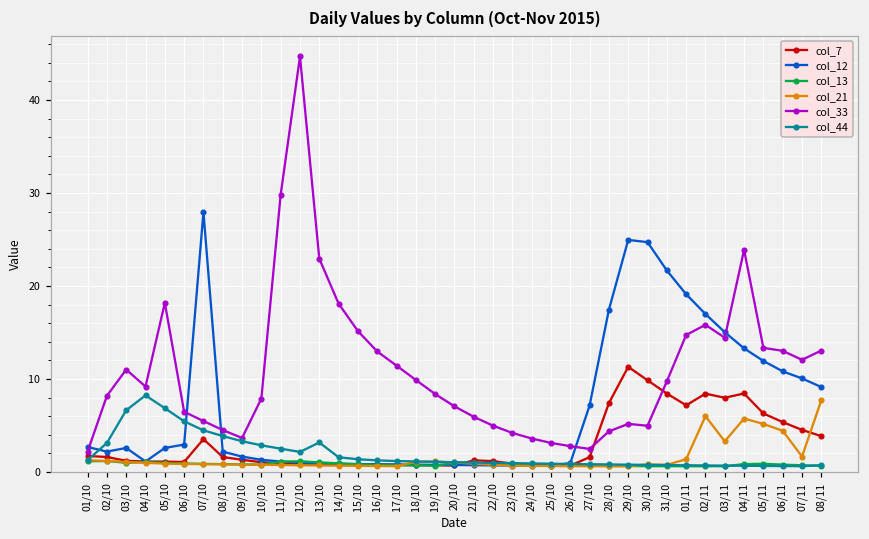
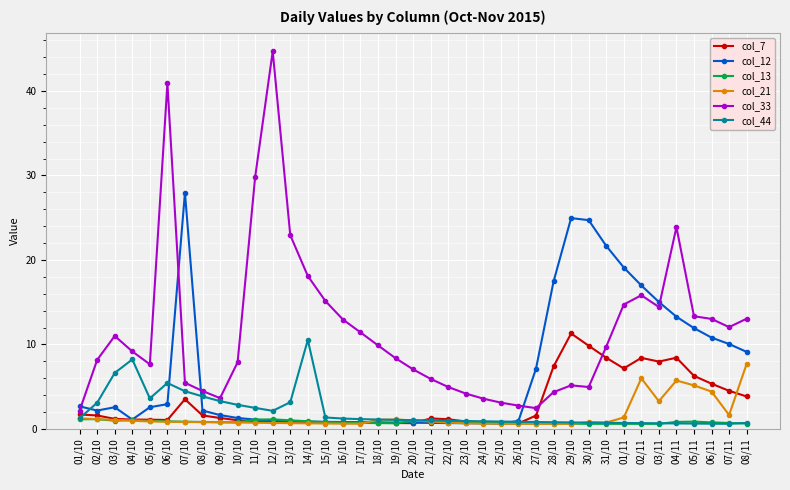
  {
    "col_7": {
      "01/10": 2,
      "02/10": 2,
      "07/10": 4,
      "08/10": 2,
      "09/10": 1,
      "27/10": 2,
      "28/10": 7,
      "29/10": 11,
      "30/10": 10,
      "31/10": 8,
      "01/11": 7,
      "02/11": 8,
      "03/11": 8,
      "04/11": 8,
      "05/11": 6,
      "06/11": 5,
      "07/11": 5,
      "08/11": 4
    },
    "col_12": {
      "01/10": 3,
      "02/10": 2,
      "03/10": 3,
      "05/10": 3,
      "06/10": 3,
      "07/10": 28,
      "08/10": 2,
      "09/10": 2,
      "27/10": 7,
      "28/10": 17,
      "29/10": 25,
      "30/10": 25,
      "31/10": 22,
      "01/11": 19,
      "02/11": 17,
      "03/11": 15,
      "04/11": 13,
      "05/11": 12,
      "06/11": 11,
      "07/11": 10,
      "08/11": 9
    },
    "col_21": {
      "01/11": 1,
      "02/11": 6,
      "03/11": 3,
      "04/11": 6,
      "05/11": 5,
      "06/11": 4,
      "07/11": 2,
      "08/11": 8
    },
    "col_33": {
      "01/10": 2,
      "02/10": 8,
      "03/10": 11,
      "04/10": 9,
-     "05/10": 18,
-     "06/10": 6,
+     "05/10": 8,
+     "06/10": 41,
      "07/10": 5,
      "08/10": 4,
      "09/10": 4,
      "10/10": 8,
      "11/10": 30,
      "12/10": 45,
      "13/10": 23,
      "14/10": 18,
      "15/10": 15,
      "16/10": 13,
      "17/10": 11,
      "18/10": 10,
      "19/10": 8,
      "20/10": 7,
      "21/10": 6,
      "22/10": 5,
      "23/10": 4,
      "24/10": 4,
      "25/10": 3,
      "26/10": 3,
      "27/10": 2,
      "28/10": 4,
      "29/10": 5,
      "30/10": 5,
      "31/10": 10,
      "01/11": 15,
      "02/11": 16,
      "03/11": 14,
      "04/11": 24,
      "05/11": 13,
      "06/11": 13,
      "07/11": 12,
      "08/11": 13
    },
    "col_44": {
      "02/10": 3,
      "03/10": 7,
      "04/10": 8,
-     "05/10": 7,
+     "05/10": 4,
      "06/10": 5,
      "07/10": 4,
      "08/10": 4,
      "09/10": 3,
      "10/10": 3,
      "11/10": 2,
      "12/10": 2,
      "13/10": 3,
-     "14/10": 2,
+     "14/10": 11,
      "15/10": 1,
      "16/10": 1,
      "17/10": 1
    }
  }
